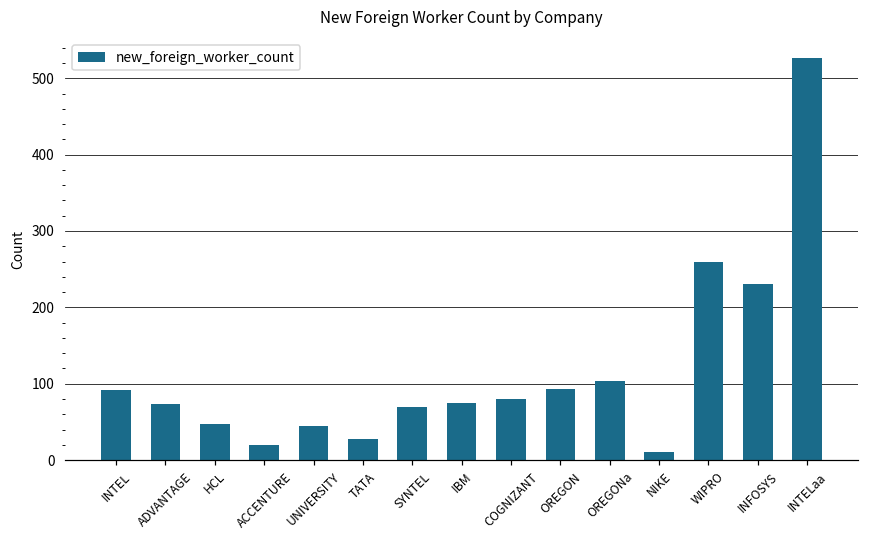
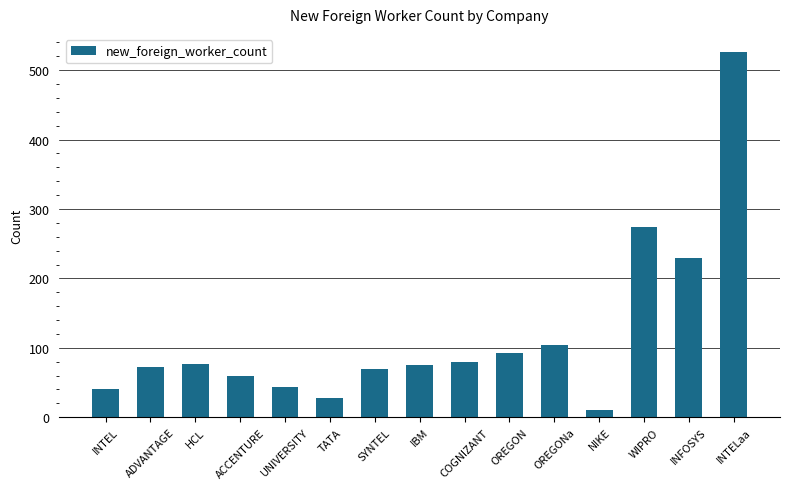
  {
-   "INTEL": 90,
+   "INTEL": 40,
    "ADVANTAGE": 70,
-   "HCL": 50,
-   "ACCENTURE": 20,
+   "HCL": 80,
+   "ACCENTURE": 60,
    "UNIVERSITY": 40,
    "TATA": 30,
    "SYNTEL": 70,
    "IBM": 80,
    "COGNIZANT": 80,
    "OREGON": 90,
    "OREGONa": 100,
    "NIKE": 10,
-   "WIPRO": 260,
+   "WIPRO": 270,
    "INFOSYS": 230,
    "INTELaa": 530
  }
